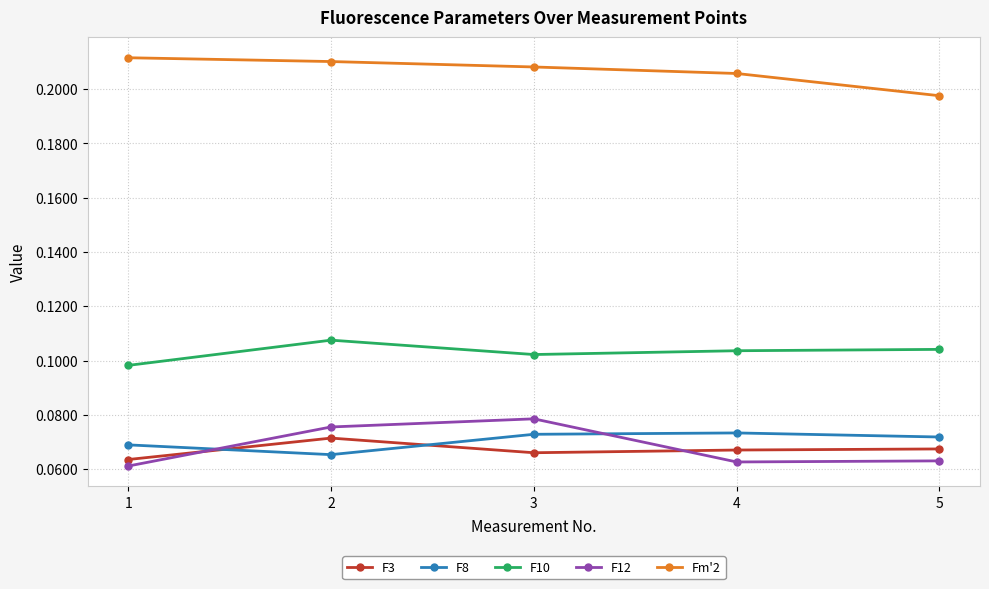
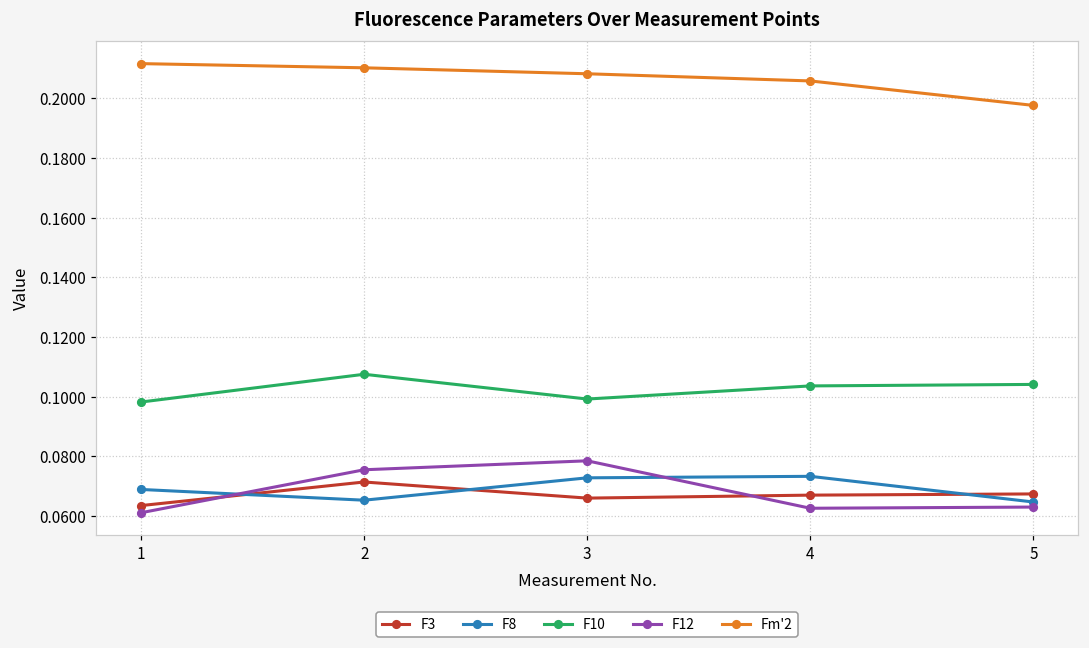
  {
    "F3": {
      "1": 0.064,
      "2": 0.071,
      "3": 0.066,
      "4": 0.067,
      "5": 0.067
    },
    "F8": {
      "1": 0.069,
      "2": 0.065,
      "3": 0.073,
      "4": 0.073,
-     "5": 0.072
+     "5": 0.065
    },
    "F10": {
      "1": 0.098,
      "2": 0.108,
-     "3": 0.102,
+     "3": 0.099,
      "4": 0.104,
      "5": 0.104
    },
    "F12": {
      "1": 0.061,
      "2": 0.076,
      "3": 0.079,
      "4": 0.063,
      "5": 0.063
    },
    "Fm'2": {
      "1": 0.212,
      "2": 0.210,
      "3": 0.208,
      "4": 0.206,
      "5": 0.198
    }
  }
